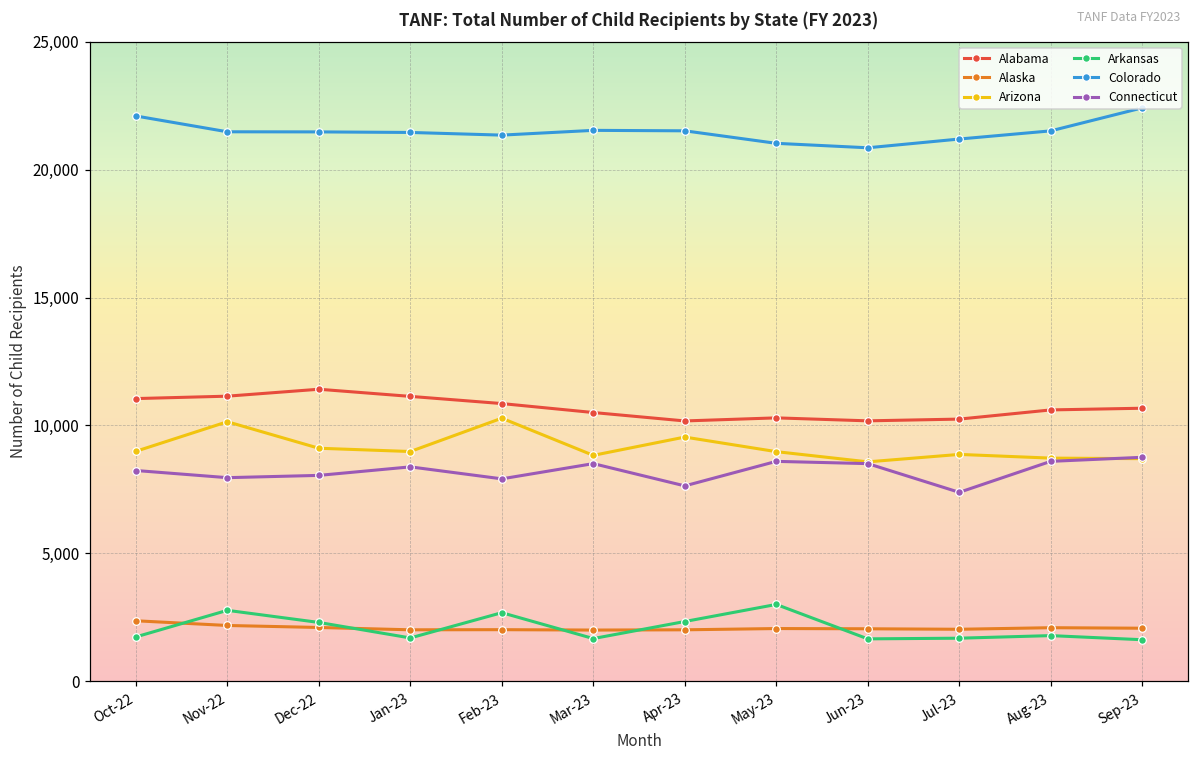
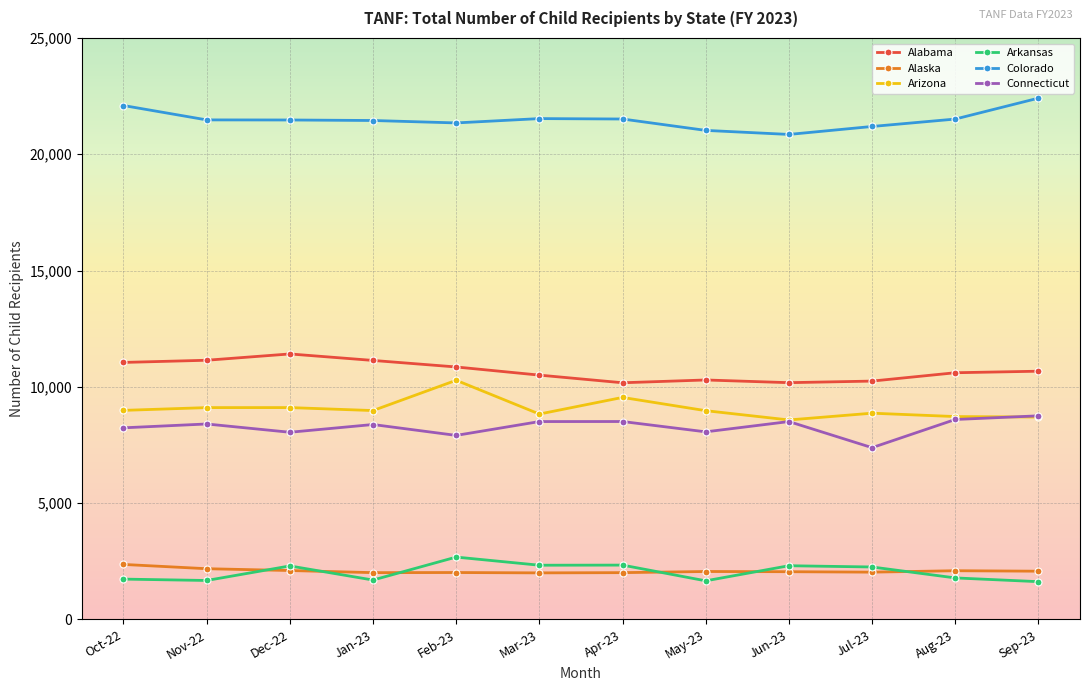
  {
    "Arizona": {
      "Oct-22": "9,000",
-     "Nov-22": "10,100",
+     "Nov-22": "9,100",
      "Dec-22": "9,100",
      "Jan-23": "9,000",
      "Feb-23": "10,300",
      "Mar-23": "8,800",
      "Apr-23": "9,500",
      "May-23": "9,000",
      "Jul-23": "8,900",
      "Aug-23": "8,700"
    },
    "Arkansas": {
      "Oct-22": "1,700",
-     "Nov-22": "2,800",
+     "Nov-22": "1,700",
      "Dec-22": "2,300",
      "Jan-23": "1,700",
      "Feb-23": "2,700",
-     "Mar-23": "1,700",
+     "Mar-23": "2,300",
      "Apr-23": "2,300",
-     "May-23": "3,000",
-     "Jun-23": "1,700",
-     "Jul-23": "1,700",
+     "May-23": "1,700",
+     "Jun-23": "2,300",
+     "Jul-23": "2,300",
      "Aug-23": "1,800",
      "Sep-23": "1,600"
    },
    "Colorado": {
      "Oct-22": "22,100",
      "Nov-22": "21,500",
      "Dec-22": "21,500",
      "Jan-23": "21,500",
      "Feb-23": "21,300",
      "Mar-23": "21,500",
      "Apr-23": "21,500",
      "May-23": "21,000",
      "Jun-23": "20,900",
      "Jul-23": "21,200",
      "Aug-23": "21,500",
      "Sep-23": "22,400"
    },
    "Connecticut": {
      "Oct-22": "8,200",
-     "Nov-22": "8,000",
+     "Nov-22": "8,400",
      "Dec-22": "8,000",
      "Jan-23": "8,400",
      "Feb-23": "7,900",
      "Mar-23": "8,500",
-     "Apr-23": "7,600",
-     "May-23": "8,600",
+     "Apr-23": "8,500",
+     "May-23": "8,100",
      "Jul-23": "7,400",
      "Aug-23": "8,600"
    }
  }
